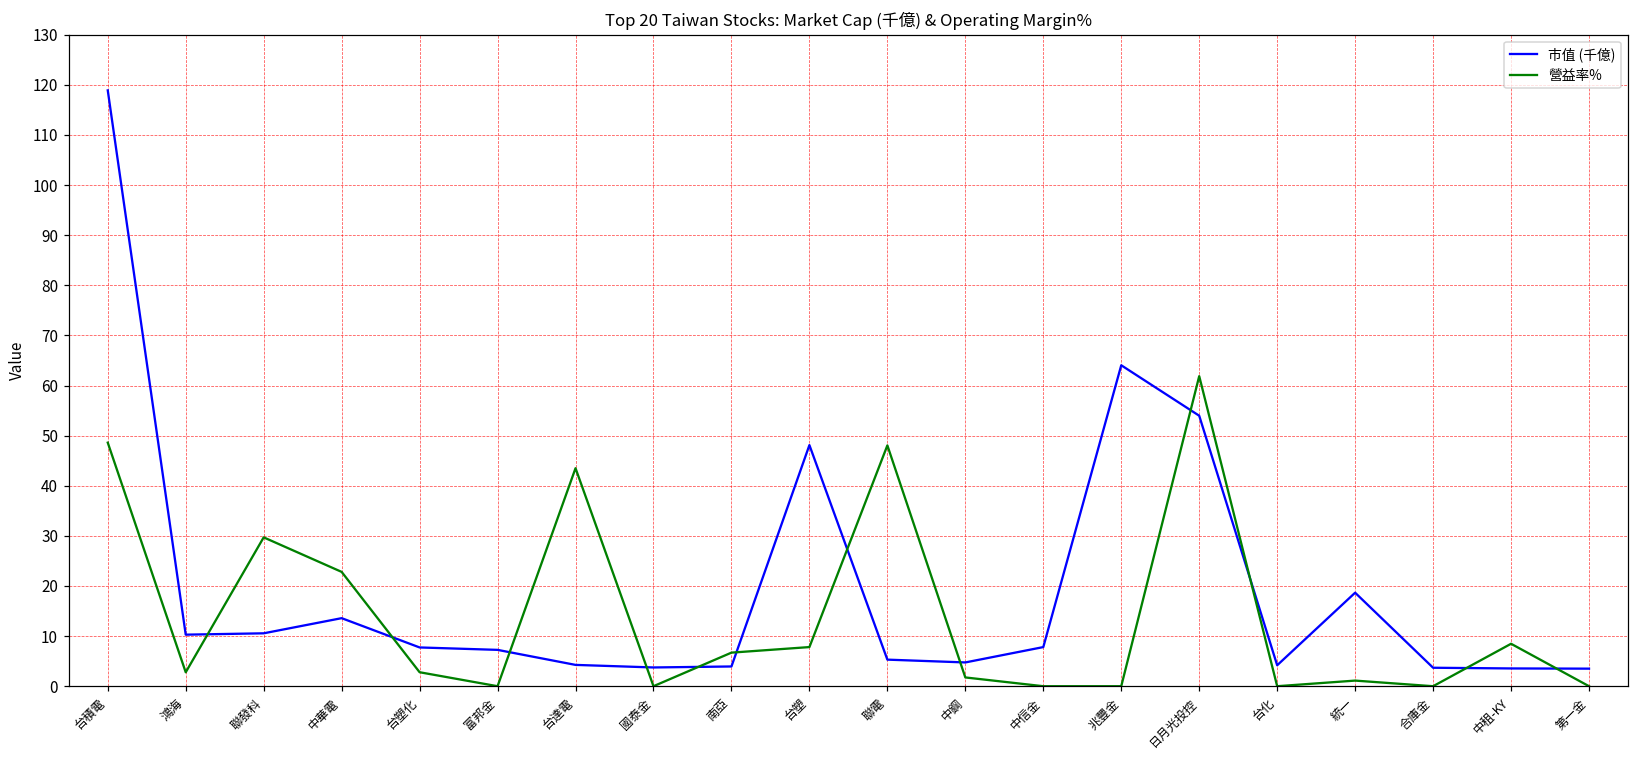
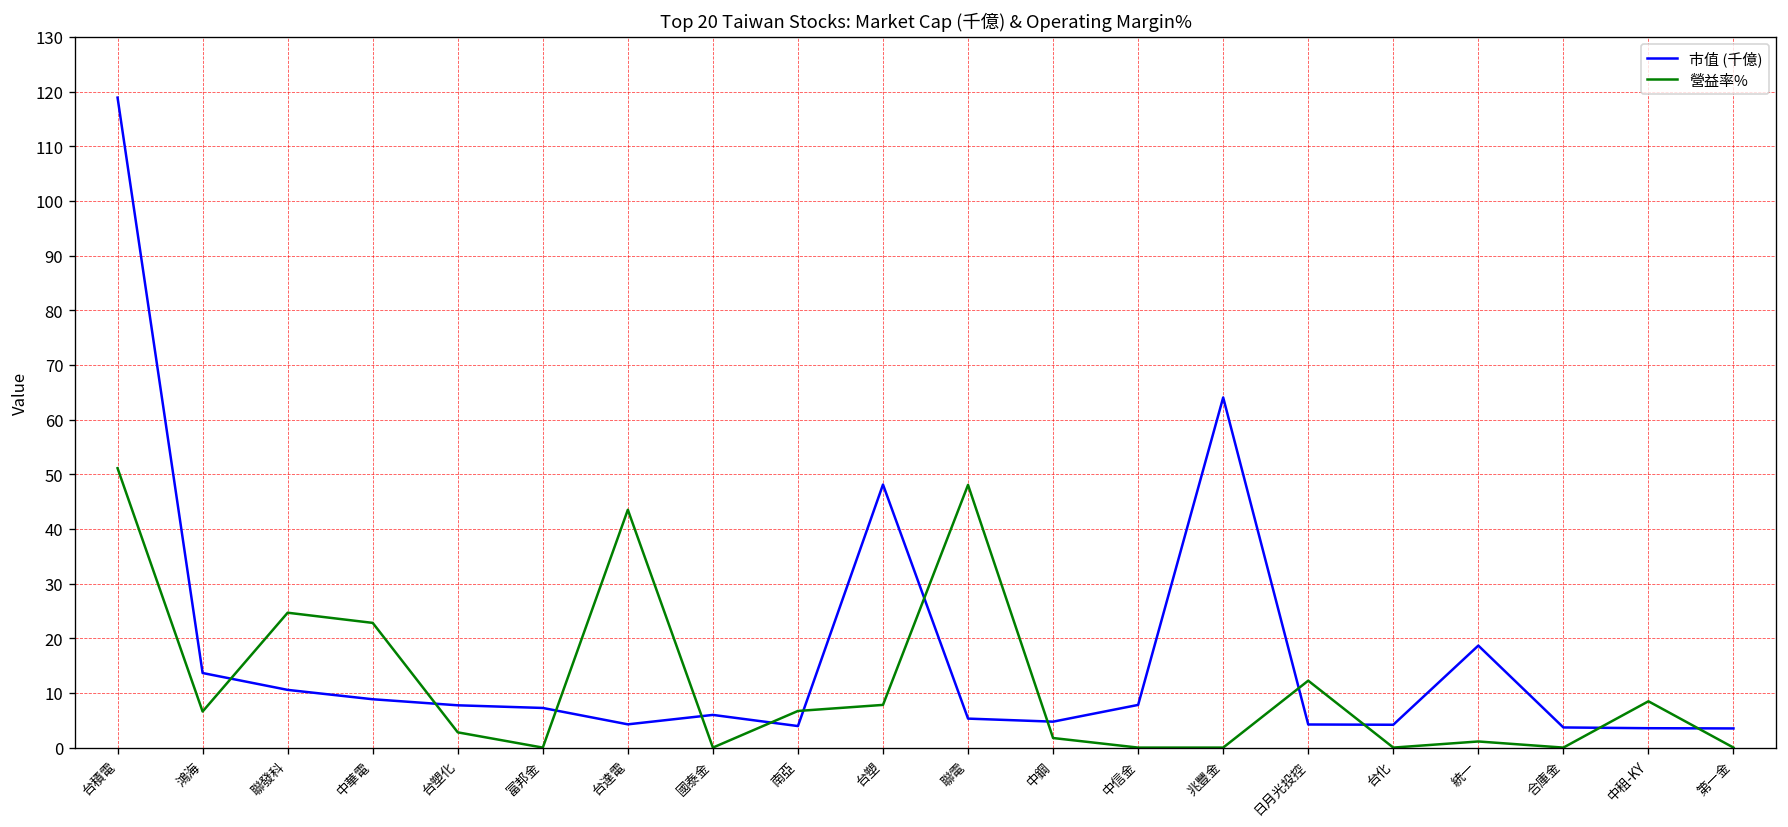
  {
    "市值 (千億)": {
      "台積電": 119,
-     "鴻海": 10,
+     "鴻海": 14,
      "聯發科": 11,
-     "中華電": 14,
+     "中華電": 9,
      "台塑化": 8,
      "富邦金": 7,
      "台達電": 4,
-     "國泰金": 4,
+     "國泰金": 6,
      "南亞": 4,
      "台塑": 48,
      "聯電": 5,
      "中鋼": 5,
      "中信金": 8,
      "兆豐金": 64,
-     "日月光投控": 54,
+     "日月光投控": 4,
      "台化": 4,
      "統一": 19,
      "合庫金": 4,
      "中租-KY": 4,
      "第一金": 4
    },
    "營益率%": {
-     "台積電": 49,
-     "鴻海": 3,
-     "聯發科": 30,
+     "台積電": 51,
+     "鴻海": 7,
+     "聯發科": 25,
      "中華電": 23,
      "台塑化": 3,
      "富邦金": 0,
      "台達電": 44,
      "國泰金": 0,
      "南亞": 7,
      "台塑": 8,
      "聯電": 48,
      "中鋼": 2,
      "中信金": 0,
      "兆豐金": 0,
-     "日月光投控": 62,
+     "日月光投控": 12,
      "台化": 0,
      "統一": 1,
      "合庫金": 0,
      "中租-KY": 8,
      "第一金": 0
    }
  }
